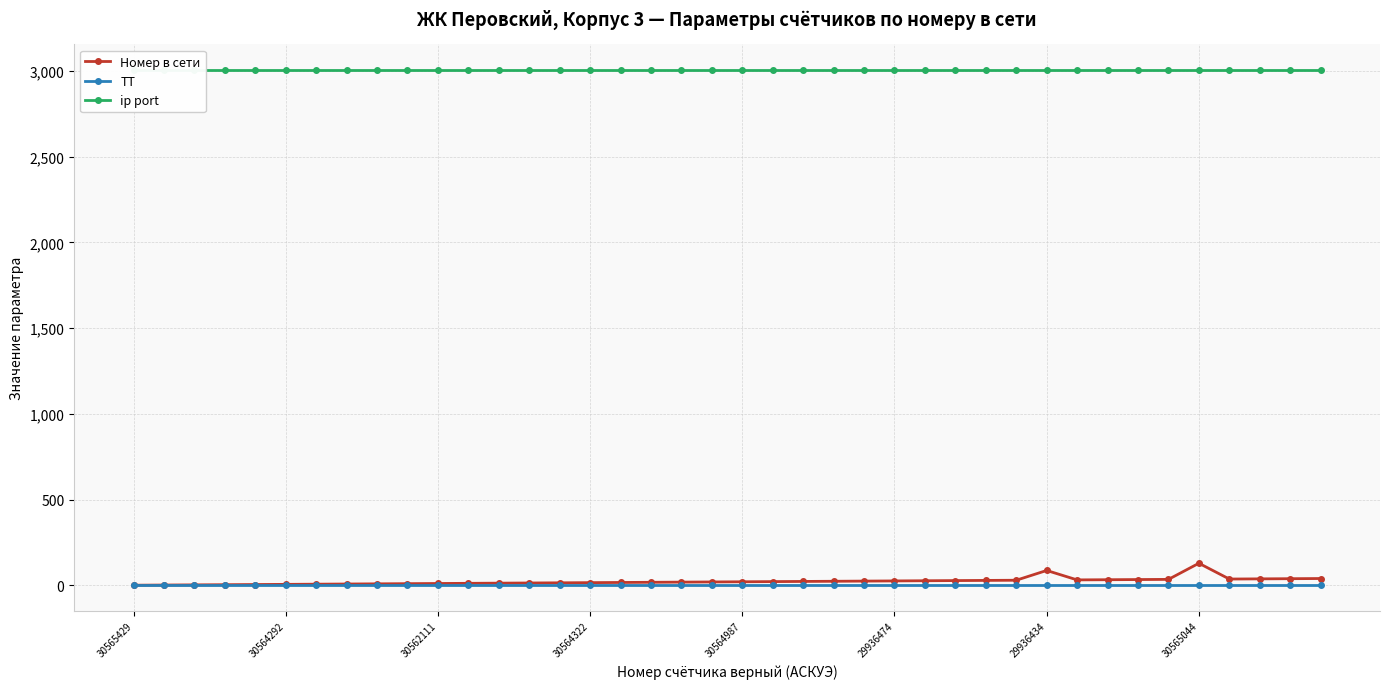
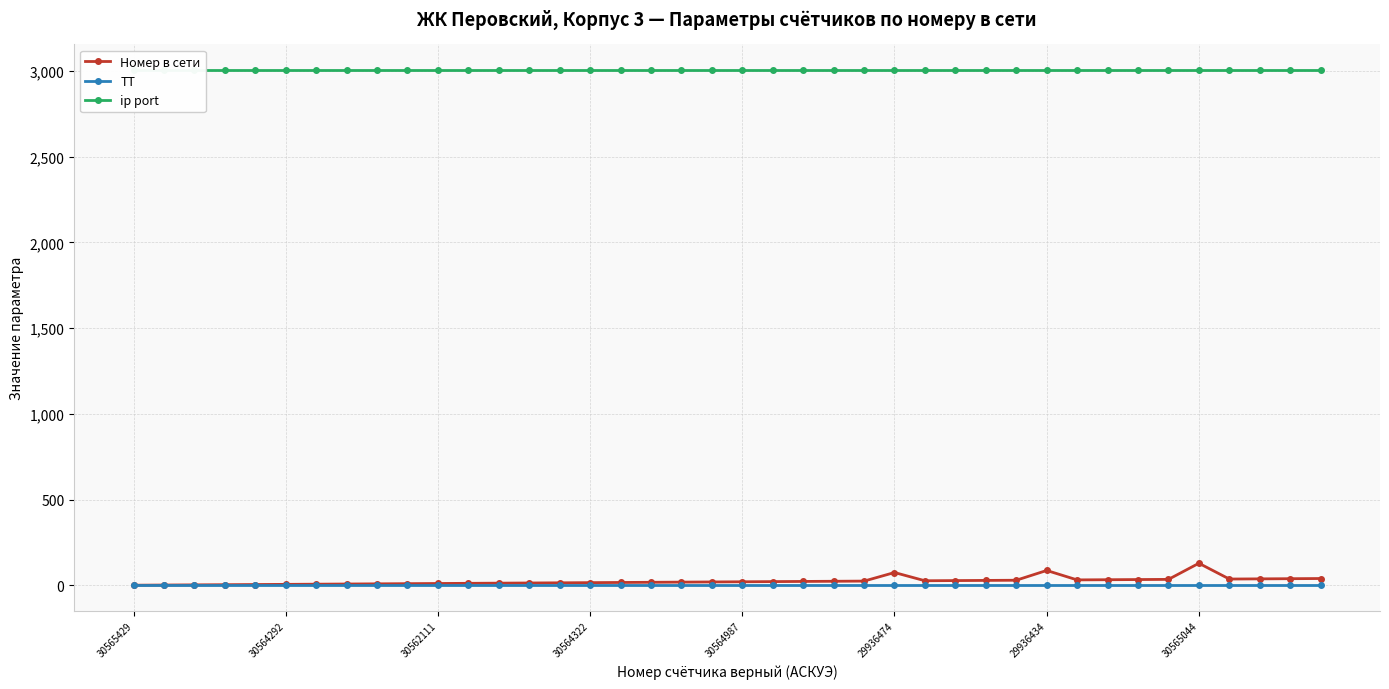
  {
    "Номер в сети": {
      "30564322": "20",
      "30564987": "20",
-     "29936474": "30",
+     "29936474": "80",
      "29936434": "90",
      "30565044": "130"
    },
    "ТТ": {
      "30564322": "0",
      "30564987": "0",
      "29936474": "0",
      "29936434": "0",
      "30565044": "0"
    },
    "ip port": {
      "30564292": "3,000",
      "30562111": "3,000",
      "30564322": "3,000",
      "30564987": "3,000",
      "29936474": "3,000",
      "29936434": "3,000",
      "30565044": "3,000"
    }
  }
